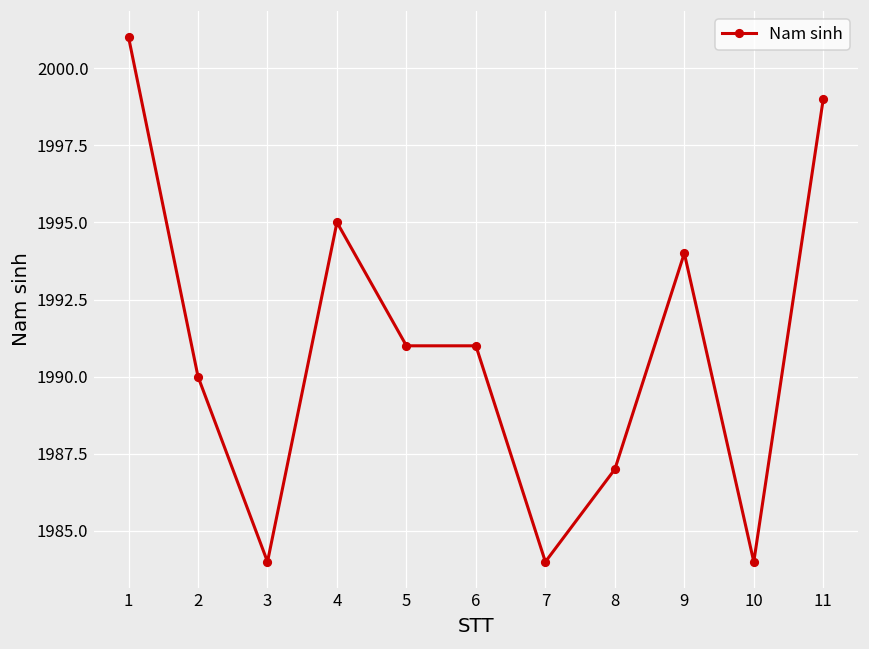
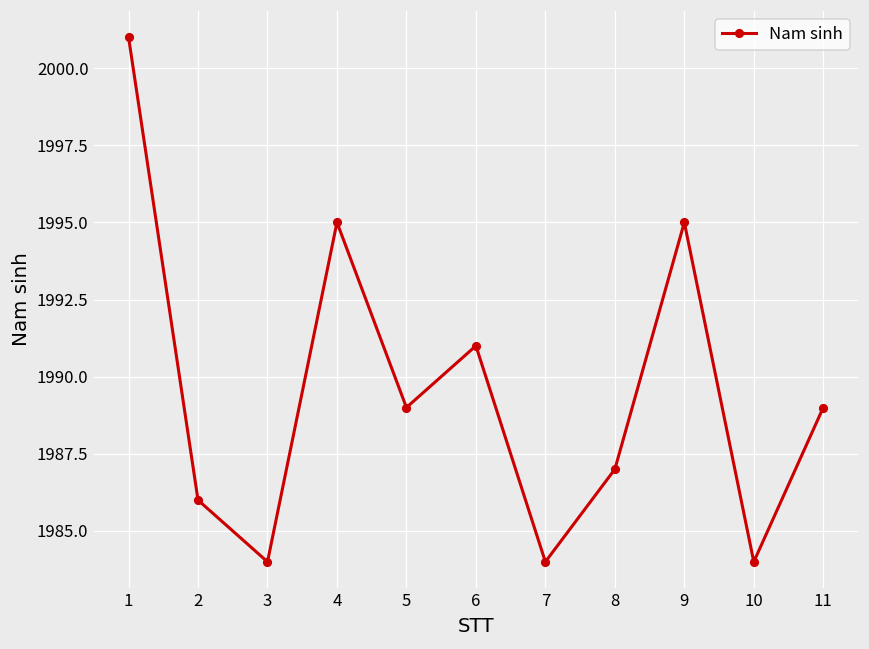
  {
    "1": 2001,
-   "2": 1990,
+   "2": 1986,
    "3": 1984,
    "4": 1995,
-   "5": 1991,
+   "5": 1989,
    "6": 1991,
    "7": 1984,
    "8": 1987,
-   "9": 1994,
+   "9": 1995,
    "10": 1984,
-   "11": 1999
+   "11": 1989
  }
